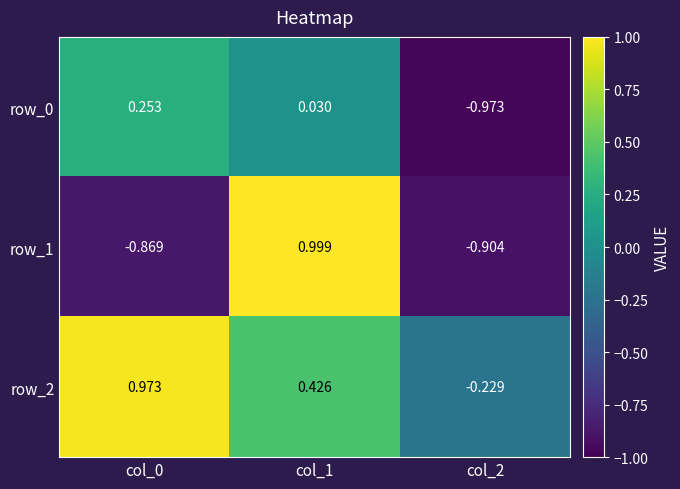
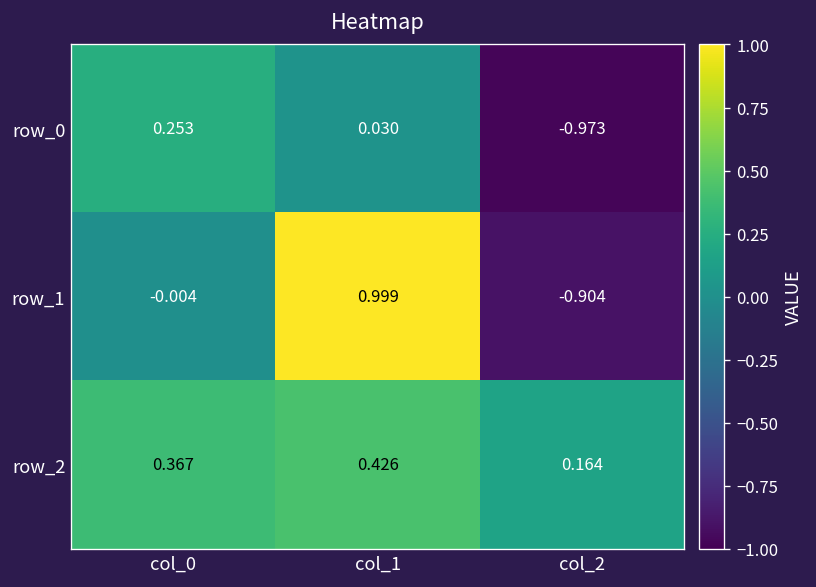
  {
    "row_0": {
      "col_0": 0.253,
      "col_1": 0.030,
      "col_2": -0.973
    },
    "row_1": {
-     "col_0": -0.869,
+     "col_0": -0.004,
      "col_1": 0.999,
      "col_2": -0.904
    },
    "row_2": {
-     "col_0": 0.973,
+     "col_0": 0.367,
      "col_1": 0.426,
-     "col_2": -0.229
+     "col_2": 0.164
    }
  }
